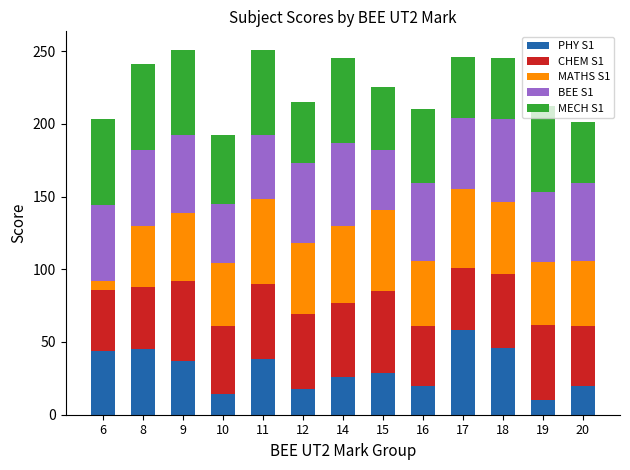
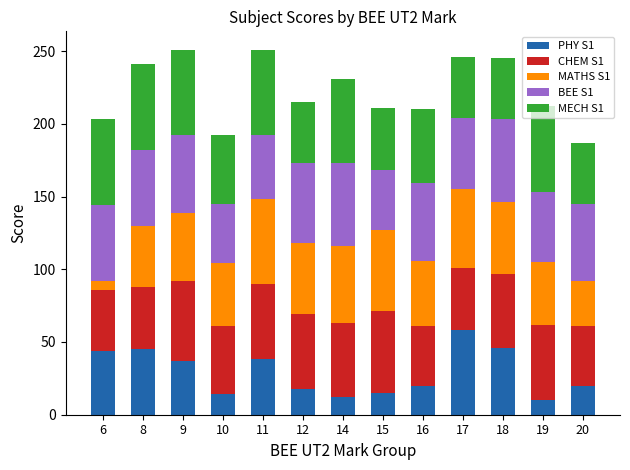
  {
    "PHY S1": {
      "6": 44,
      "8": 45,
      "9": 37,
      "10": 14,
      "11": 38,
      "12": 18,
-     "14": 26,
-     "15": 29,
+     "14": 12,
+     "15": 15,
      "16": 20,
      "17": 58,
      "18": 46,
      "19": 10,
      "20": 20
    },
    "CHEM S1": {
      "6": 42,
      "8": 43,
      "9": 55,
      "10": 47,
      "11": 52,
      "12": 51,
      "14": 51,
      "15": 56,
      "16": 41,
      "17": 43,
      "18": 51,
      "19": 52,
      "20": 41
    },
    "MATHS S1": {
      "6": 6,
      "8": 42,
      "9": 47,
      "10": 43,
      "11": 58,
      "12": 49,
      "14": 53,
      "15": 56,
      "16": 45,
      "17": 54,
      "18": 49,
      "19": 43,
-     "20": 45
+     "20": 31
    },
    "BEE S1": {
      "6": 52,
      "8": 52,
      "9": 53,
      "10": 41,
      "11": 44,
      "12": 55,
      "14": 57,
      "15": 41,
      "16": 53,
      "17": 49,
      "18": 57,
      "19": 48,
      "20": 53
    },
    "MECH S1": {
      "6": 59,
      "8": 59,
      "9": 59,
      "10": 47,
      "11": 59,
      "12": 42,
      "14": 58,
      "15": 43,
      "16": 51,
      "17": 42,
      "18": 42,
      "20": 42
    }
  }
